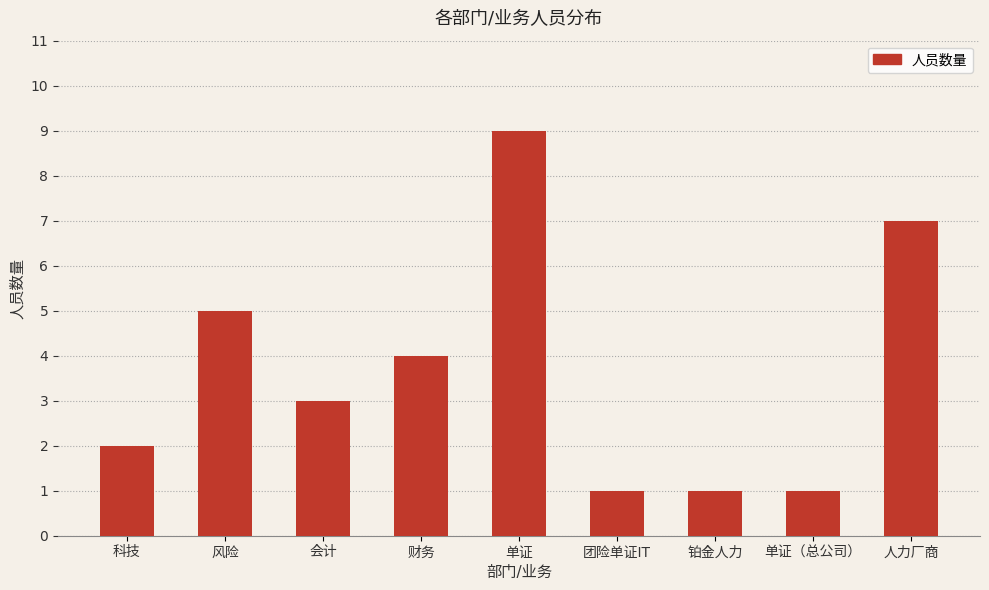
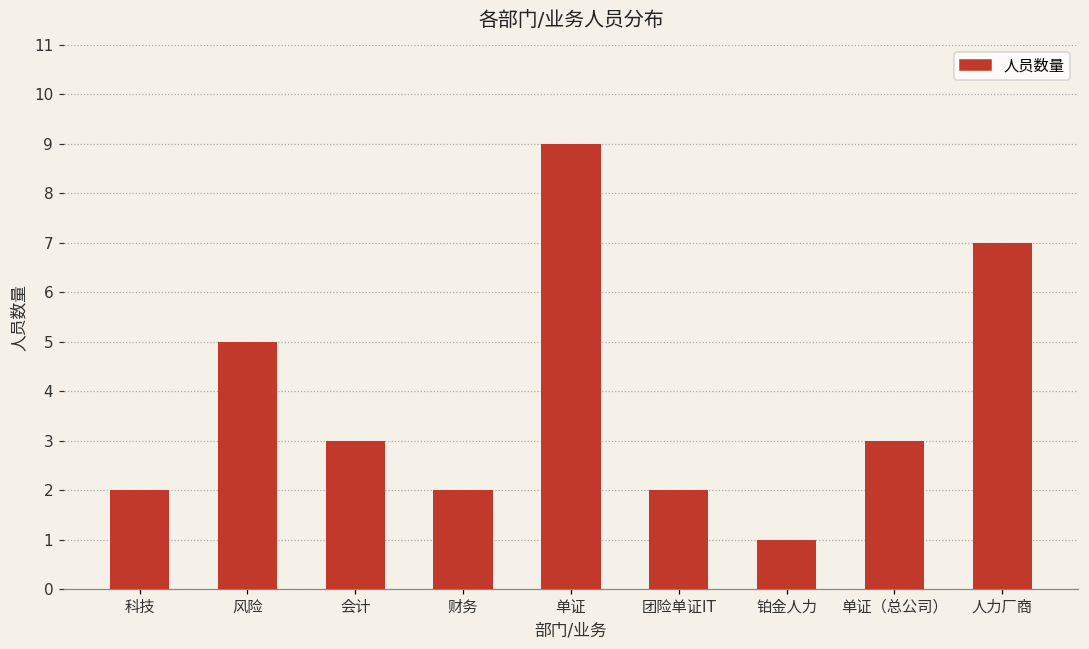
  {
    "科技": 2,
    "风险": 5,
    "会计": 3,
-   "财务": 4,
+   "财务": 2,
    "单证": 9,
-   "团险单证IT": 1,
+   "团险单证IT": 2,
    "铂金人力": 1,
-   "单证（总公司）": 1,
+   "单证（总公司）": 3,
    "人力厂商": 7
  }
